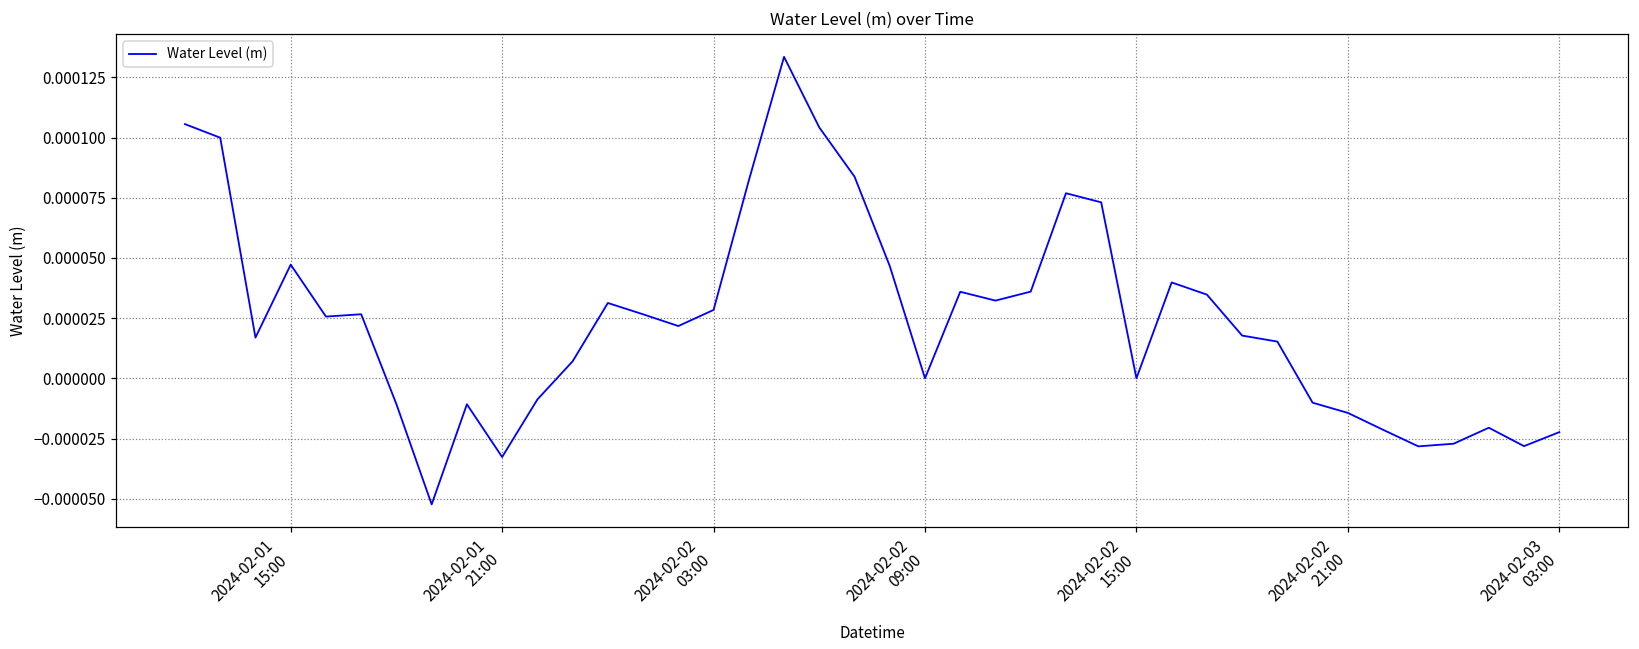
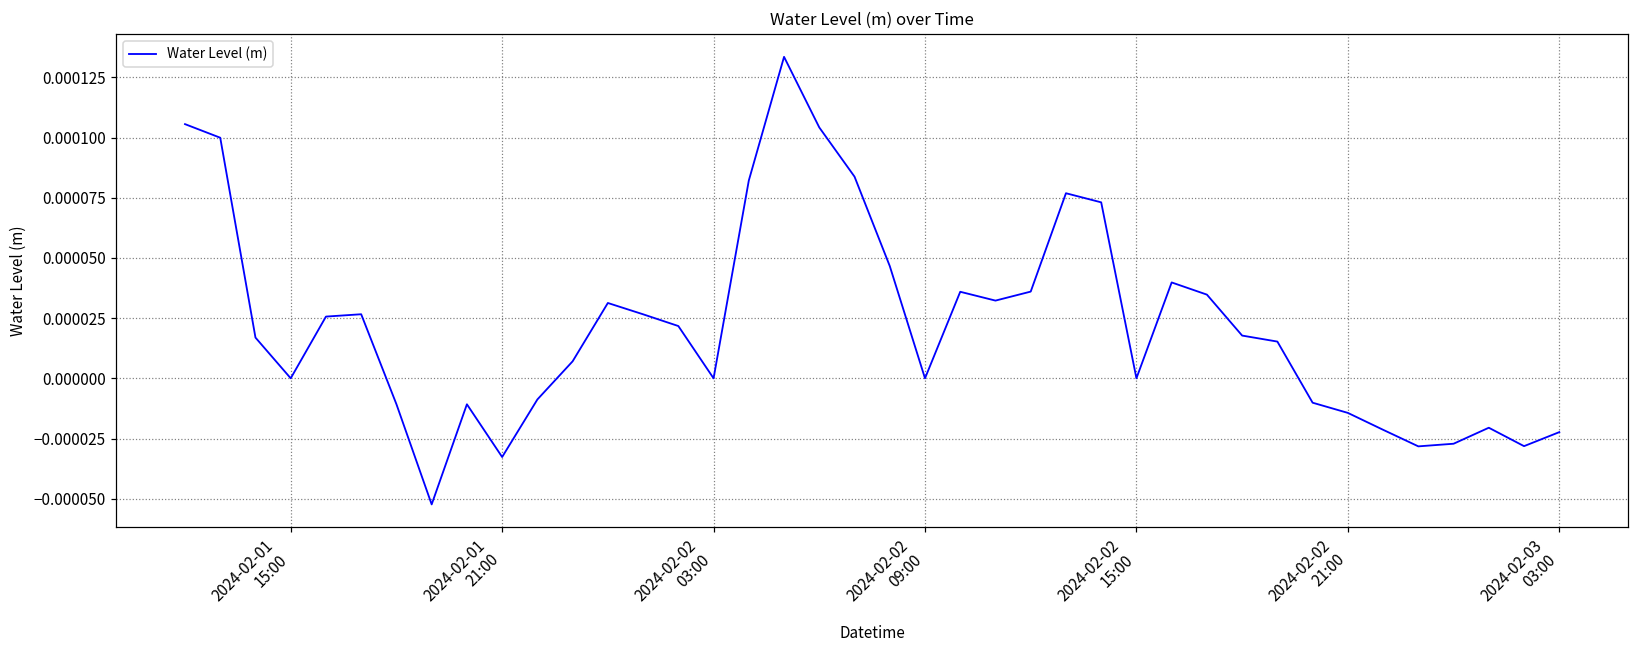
  {
-   "2024-02-01 15:00": 0.00005,
+   "2024-02-01 15:00": 0.00000,
    "2024-02-01 21:00": -0.000033,
-   "2024-02-02 03:00": 0.00003,
+   "2024-02-02 03:00": 0.00000,
    "2024-02-02 09:00": 0.00000,
    "2024-02-02 15:00": 0.00000,
    "2024-02-02 21:00": -0.000014,
    "2024-02-03 03:00": -0.000022
  }
